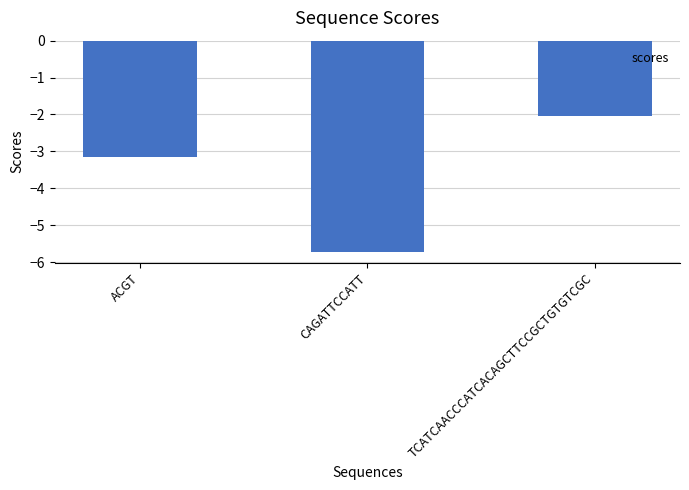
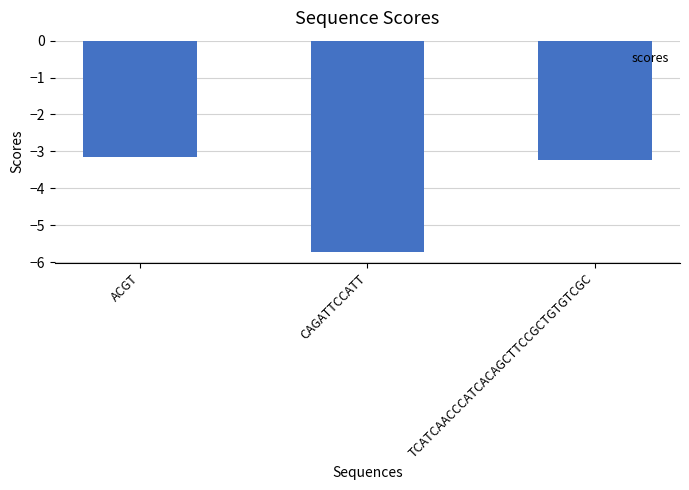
  {
    "ACGT": -3.1,
    "CAGATTCCATT": -5.7,
-   "TCATCAACCCATCACAGCTTCCGCTGTGTCGC": -2.0
+   "TCATCAACCCATCACAGCTTCCGCTGTGTCGC": -3.2
  }
